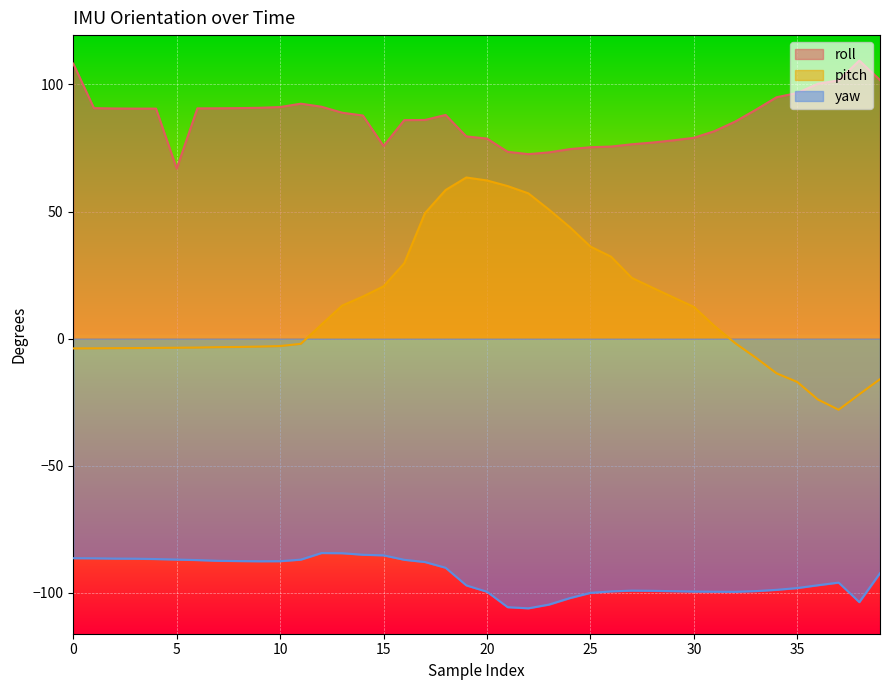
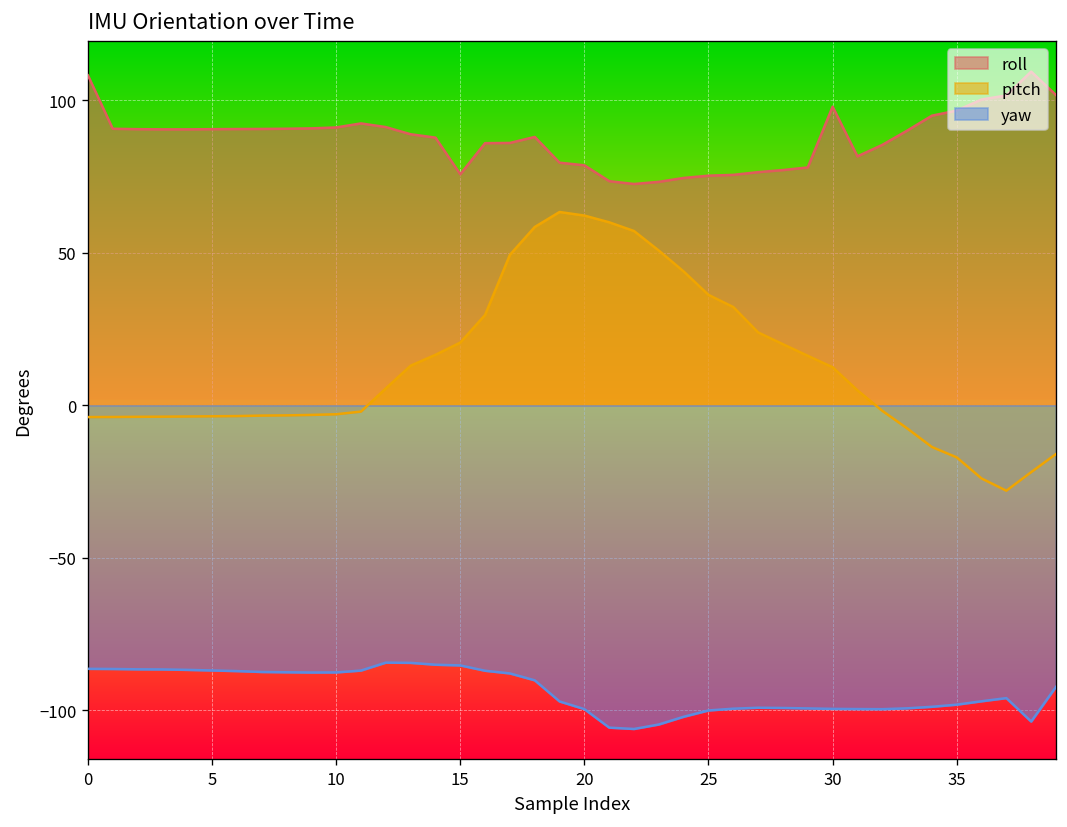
  {
    "roll": {
      "0": 108,
-     "5": 67,
+     "5": 91,
      "10": 91,
      "15": 76,
      "20": 79,
      "25": 75,
-     "30": 79
+     "30": 98
    }
  }
